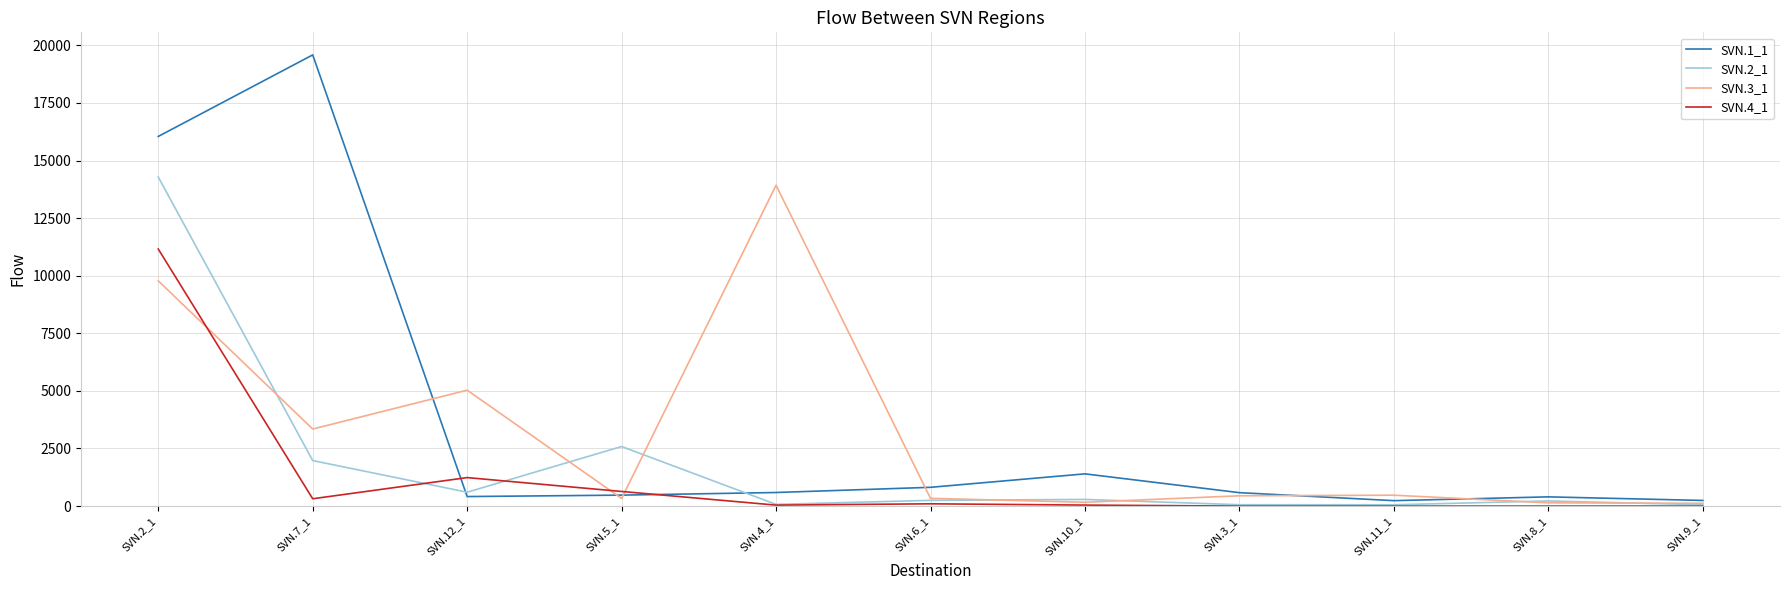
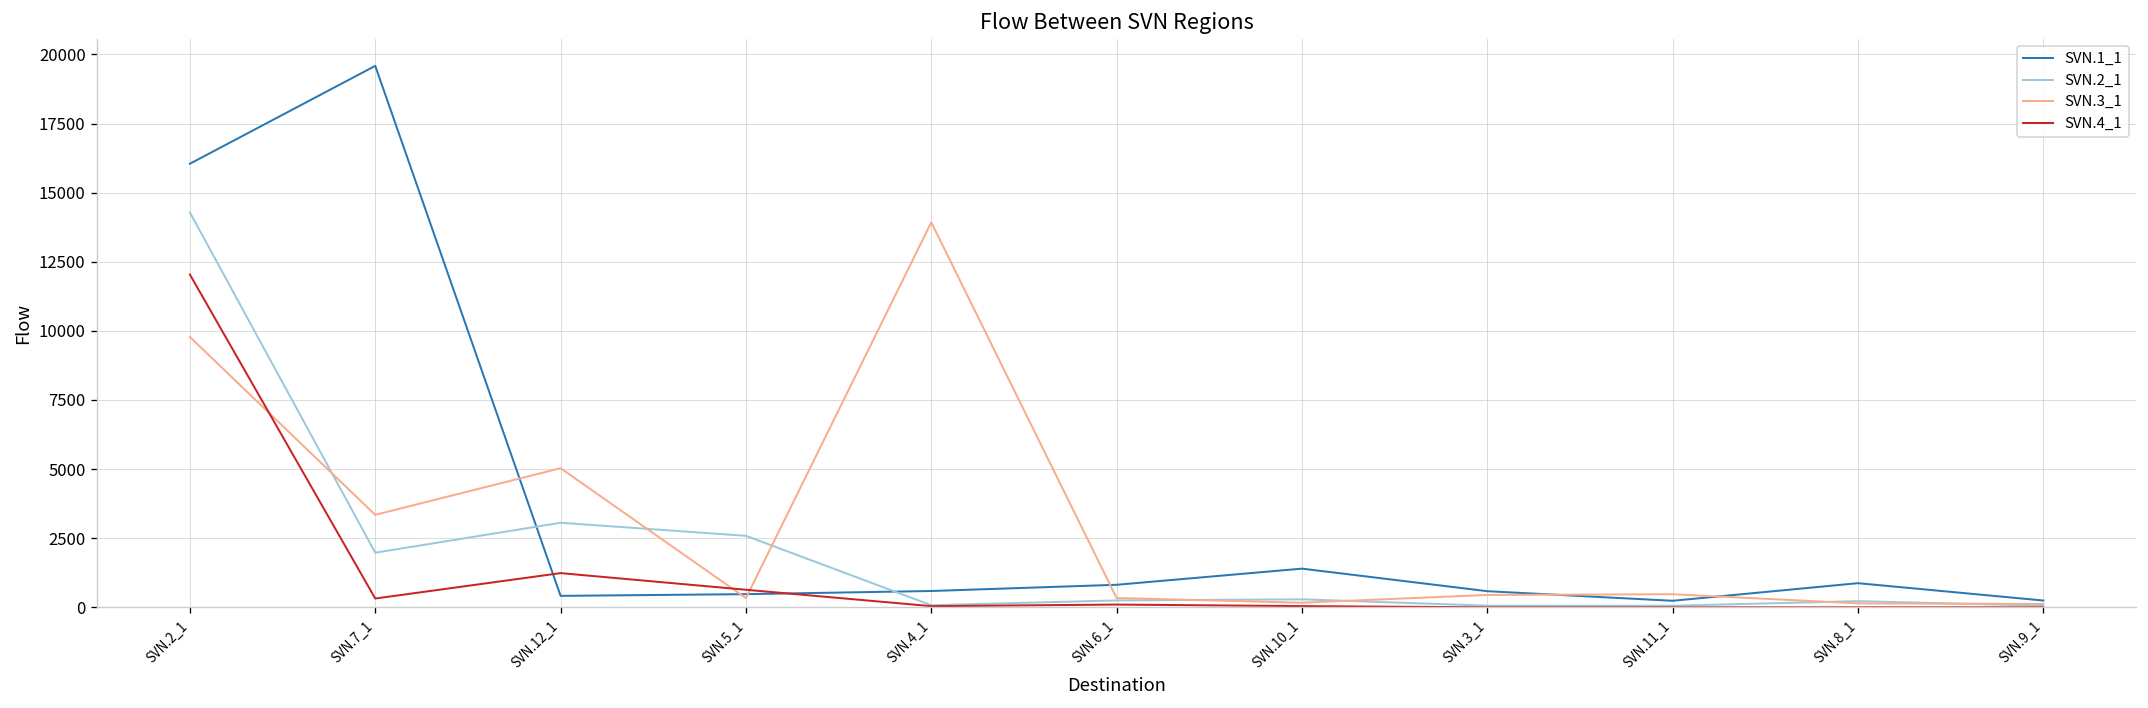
  {
    "SVN.1_1": {
      "SVN.2_1": 16000,
      "SVN.7_1": 19600,
      "SVN.12_1": 400,
      "SVN.5_1": 500,
      "SVN.4_1": 600,
      "SVN.6_1": 800,
      "SVN.10_1": 1400,
      "SVN.3_1": 600,
      "SVN.11_1": 200,
-     "SVN.8_1": 400,
+     "SVN.8_1": 900,
      "SVN.9_1": 200
    },
    "SVN.2_1": {
      "SVN.2_1": 14300,
      "SVN.7_1": 2000,
-     "SVN.12_1": 600,
+     "SVN.12_1": 3100,
      "SVN.5_1": 2600,
      "SVN.10_1": 300
    },
    "SVN.3_1": {
      "SVN.2_1": 9800,
      "SVN.7_1": 3300,
      "SVN.12_1": 5000,
      "SVN.5_1": 300,
      "SVN.4_1": 13900,
      "SVN.10_1": 200,
      "SVN.3_1": 400,
      "SVN.11_1": 500
    },
    "SVN.4_1": {
-     "SVN.2_1": 11200,
+     "SVN.2_1": 12000,
      "SVN.7_1": 300,
      "SVN.12_1": 1200,
      "SVN.5_1": 600,
      "SVN.6_1": 100,
      "SVN.10_1": 0,
      "SVN.8_1": 0
    }
  }
